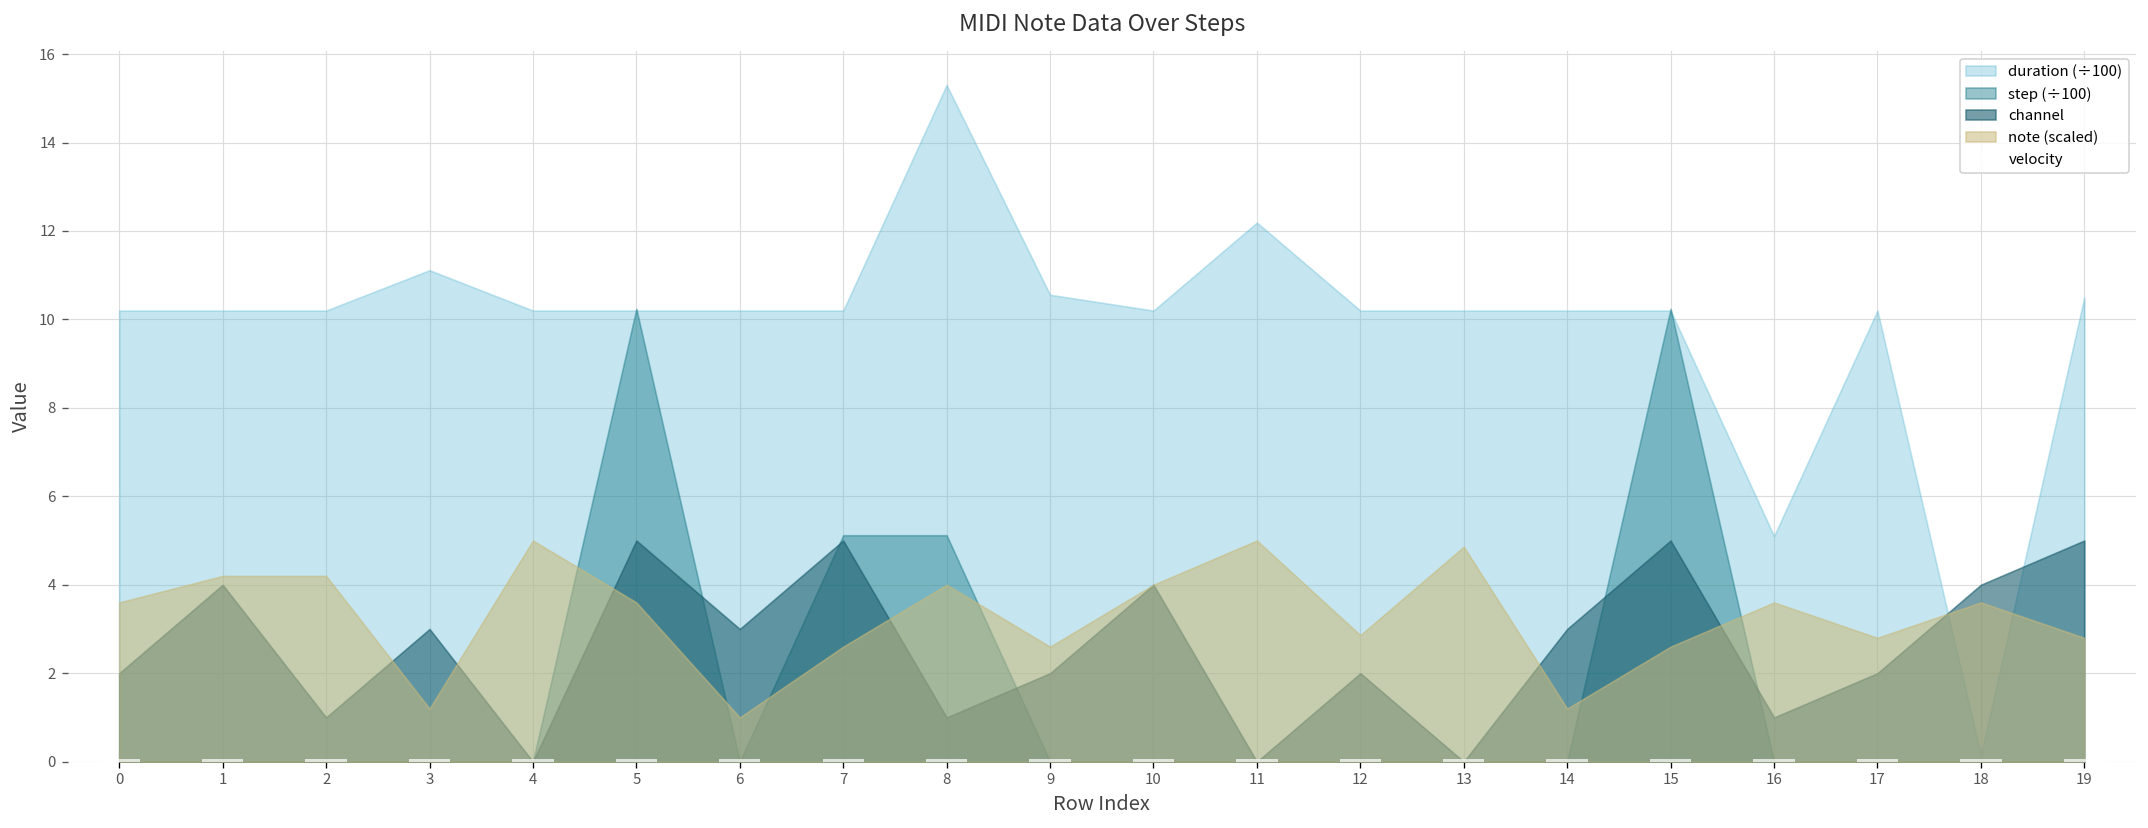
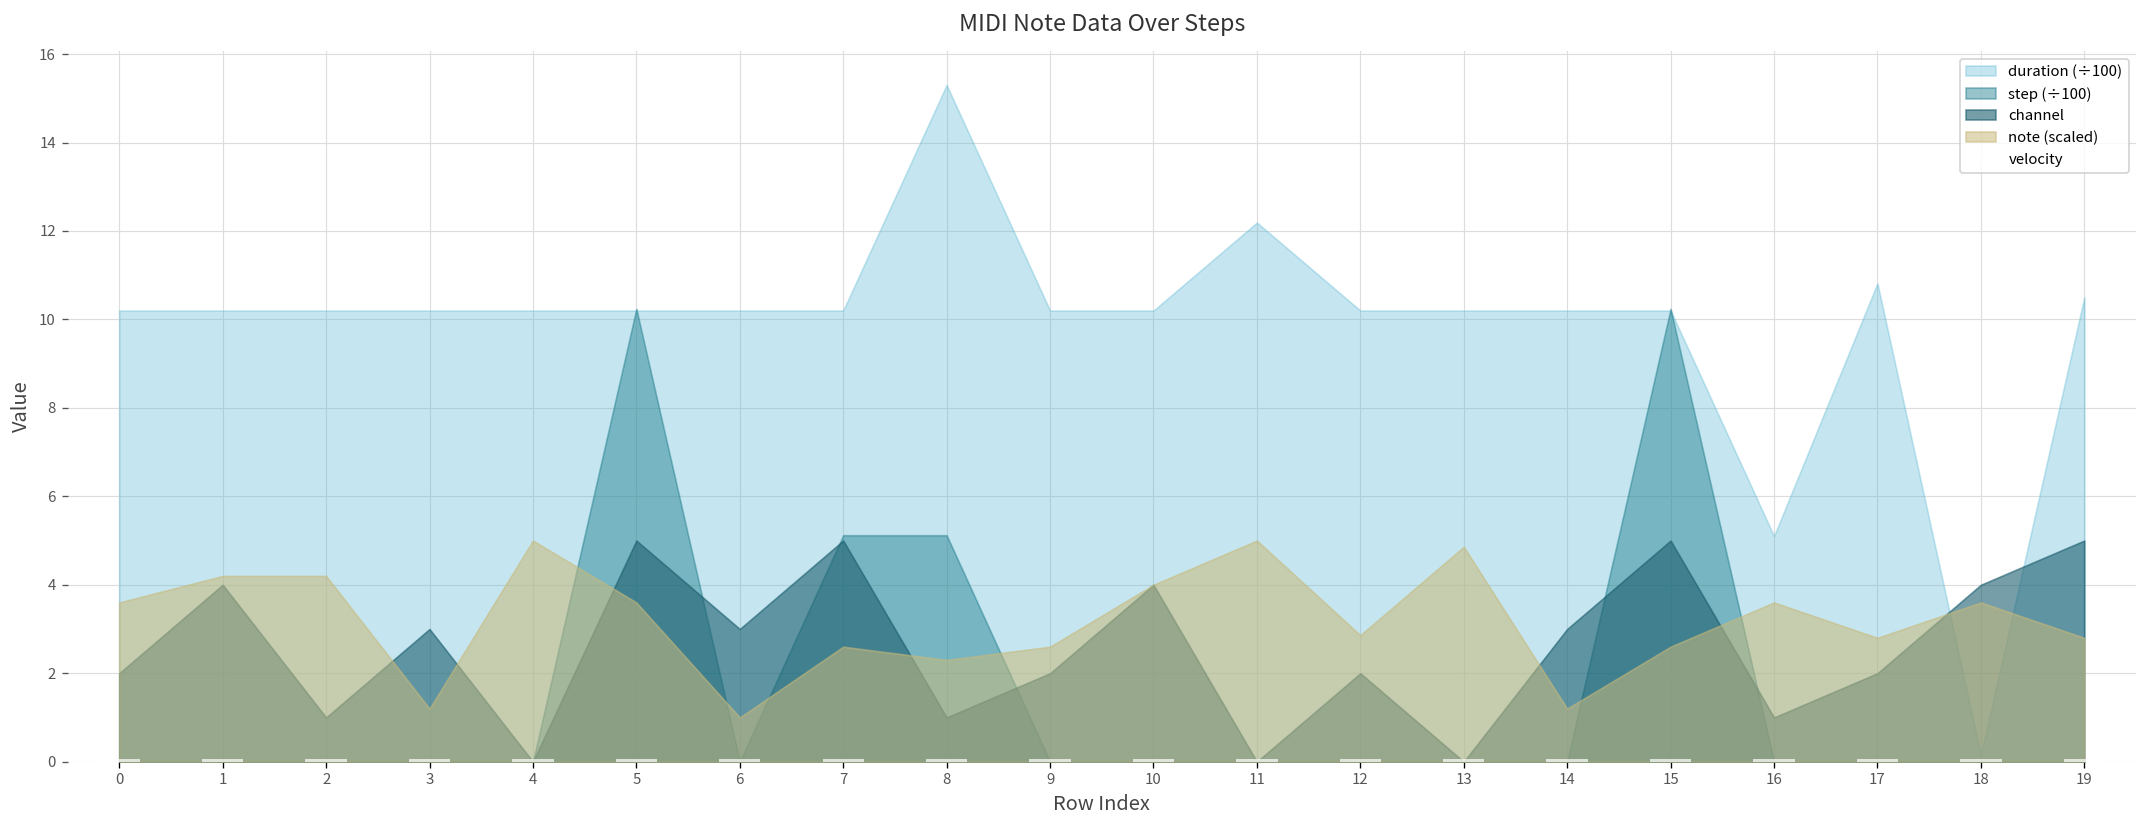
  {
    "duration (÷100)": {
      "0": 10.2,
      "1": 10.2,
      "2": 10.2,
-     "3": 11.1,
+     "3": 10.2,
      "4": 10.2,
      "6": 10.2,
      "7": 10.2,
      "8": 15.3,
-     "9": 10.6,
+     "9": 10.2,
      "10": 10.2,
      "11": 12.2,
      "12": 10.2,
      "13": 10.2,
      "14": 10.2,
      "16": 5.1,
-     "17": 10.2,
+     "17": 10.8,
      "18": 0.2,
      "19": 10.5
    },
    "note (scaled)": {
      "0": 3.6,
      "1": 4.2,
      "2": 4.2,
      "3": 1.2,
      "4": 5.0,
      "5": 3.6,
      "6": 1.0,
      "7": 2.6,
-     "8": 4.0,
+     "8": 2.3,
      "9": 2.6,
      "11": 5.0,
      "12": 2.9,
      "13": 4.9,
      "14": 1.2,
      "15": 2.6,
      "16": 3.6,
      "17": 2.8,
      "18": 3.6,
      "19": 2.8
    }
  }
